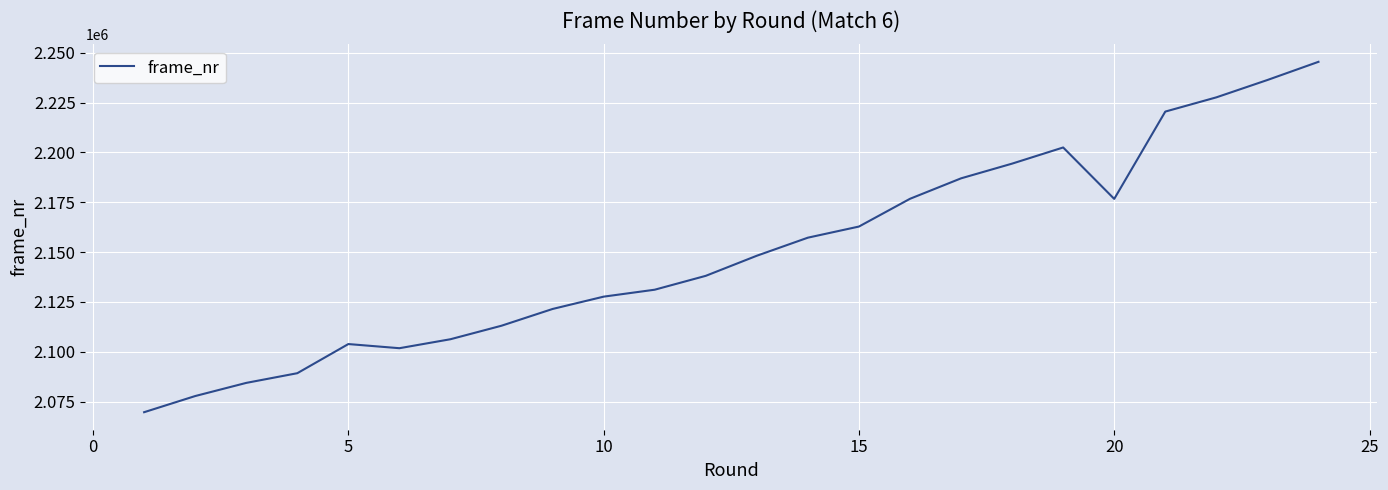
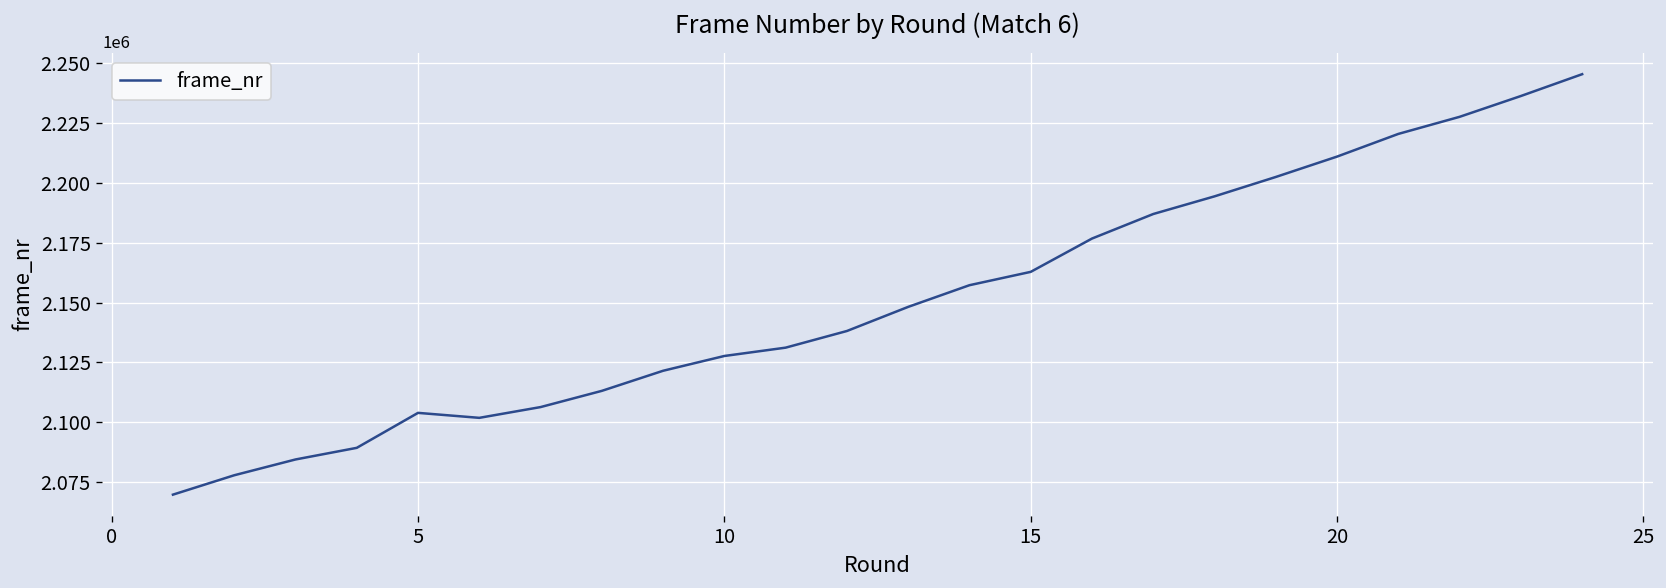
  {
    "5": 2104000,
    "10": 2128000,
    "15": 2163000,
-   "20": 2177000
+   "20": 2211000
  }
